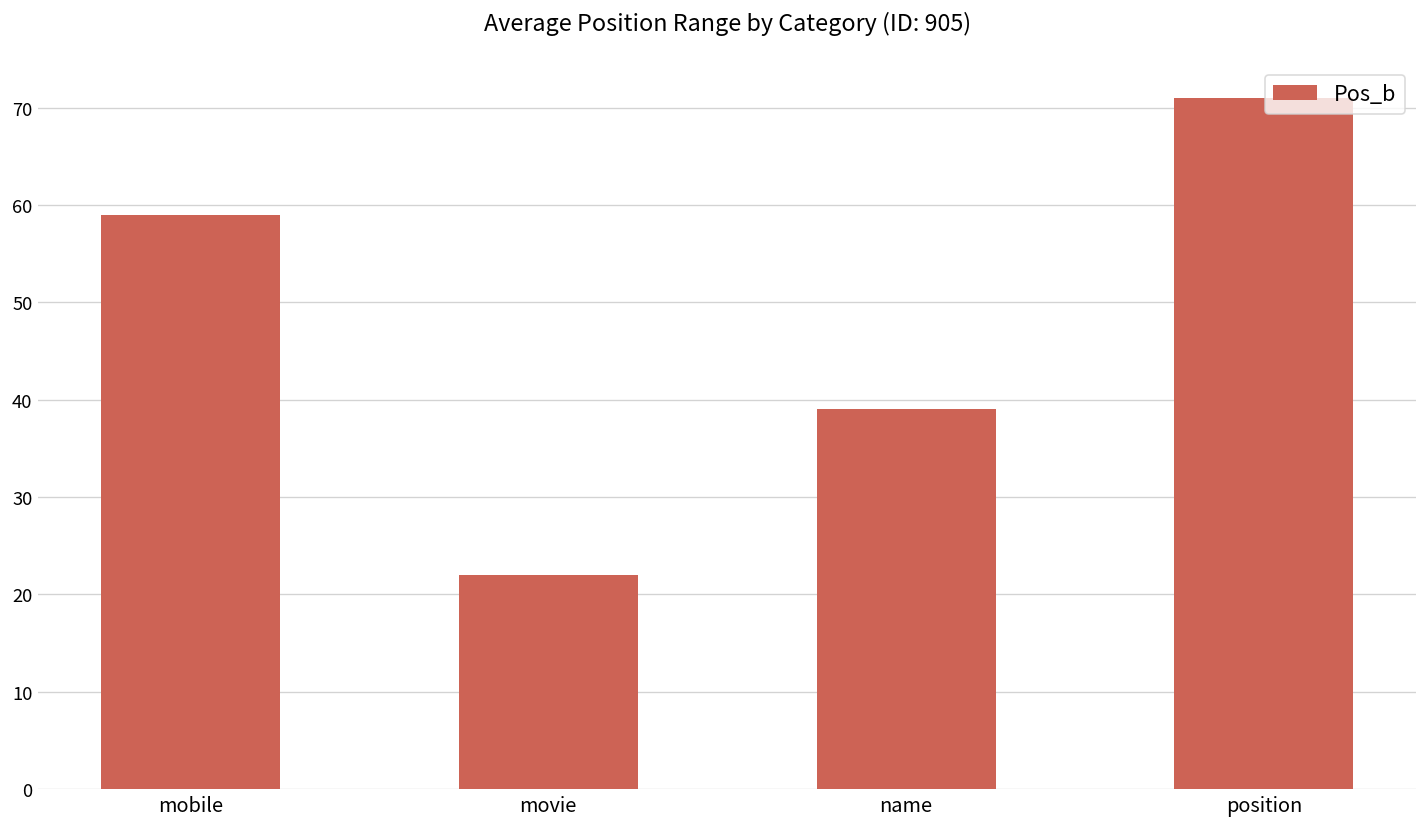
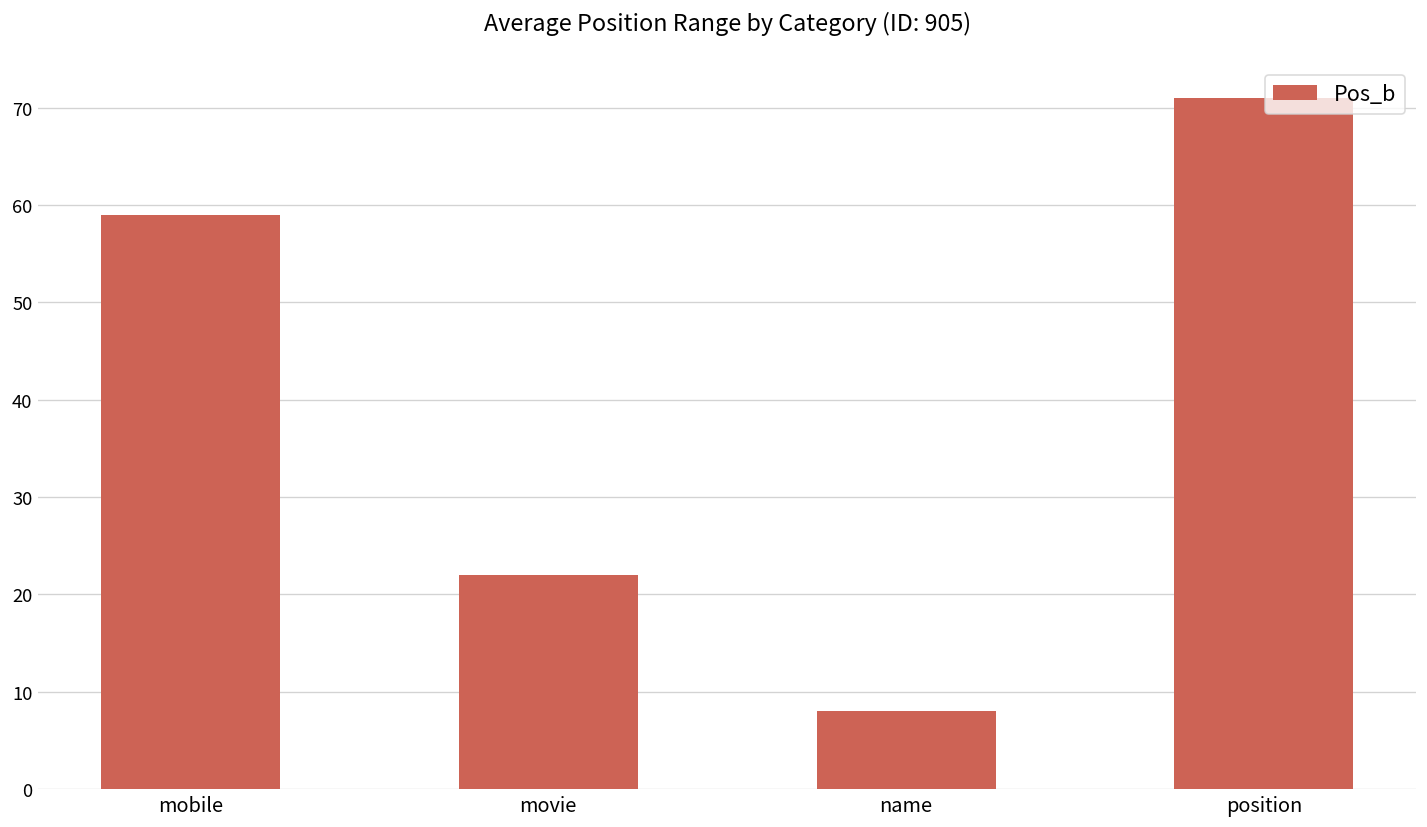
  {
    "mobile": 59,
    "movie": 22,
-   "name": 39,
+   "name": 8,
    "position": 71
  }
